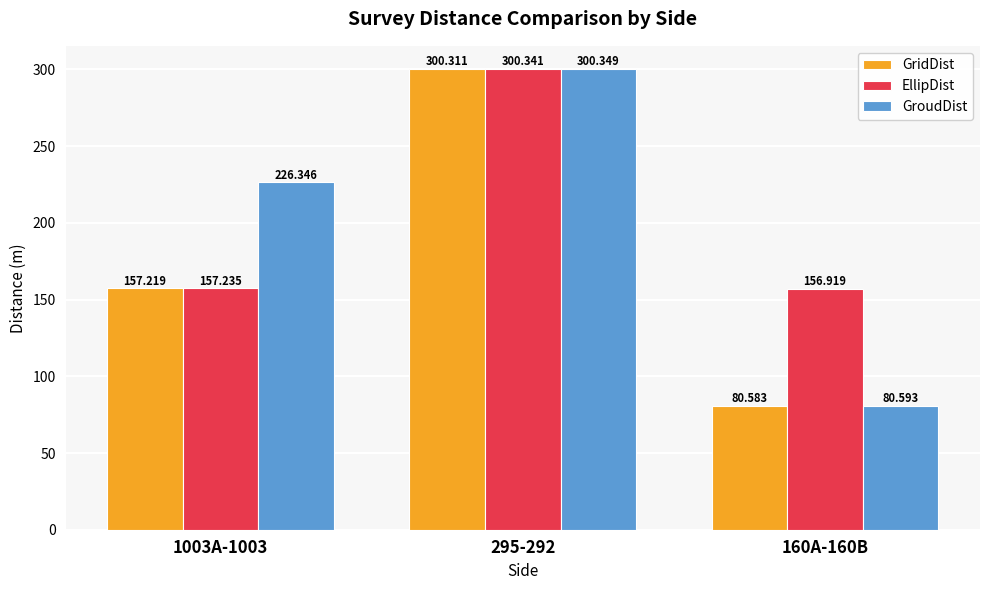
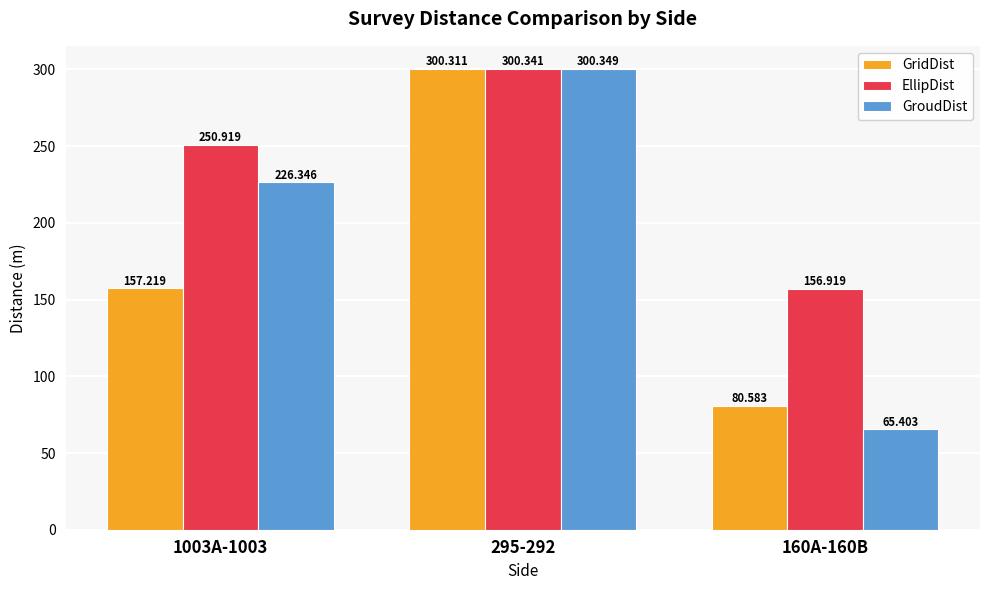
  {
    "GridDist": {
      "1003A-1003": 157.219,
      "295-292": 300.311,
      "160A-160B": 80.583
    },
    "EllipDist": {
-     "1003A-1003": 157.235,
+     "1003A-1003": 250.919,
      "295-292": 300.341,
      "160A-160B": 156.919
    },
    "GroudDist": {
      "1003A-1003": 226.346,
      "295-292": 300.349,
-     "160A-160B": 80.593
+     "160A-160B": 65.403
    }
  }
